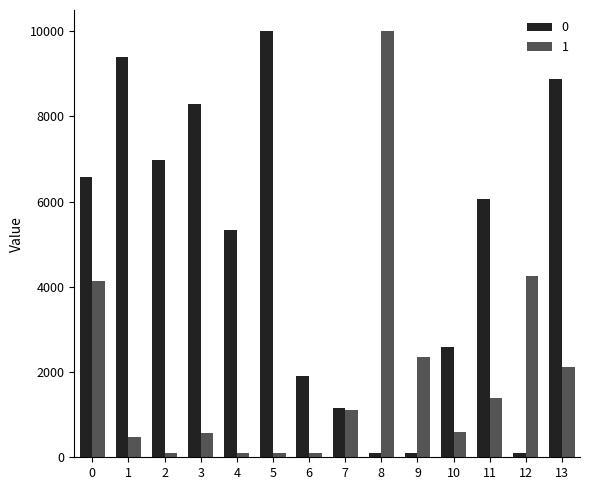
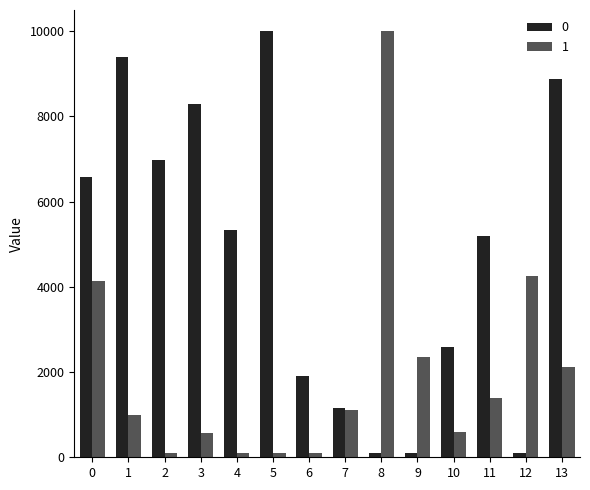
  {
    "0": {
      "0": 6600,
      "1": 9400,
      "2": 7000,
      "3": 8300,
      "4": 5300,
      "5": 10000,
      "6": 1900,
      "7": 1200,
      "8": 100,
      "9": 100,
      "10": 2600,
-     "11": 6100,
+     "11": 5200,
      "12": 100,
      "13": 8900
    },
    "1": {
      "0": 4100,
-     "1": 500,
+     "1": 1000,
      "2": 100,
      "3": 600,
      "4": 100,
      "5": 100,
      "6": 100,
      "7": 1100,
      "8": 10000,
      "9": 2300,
      "10": 600,
      "11": 1400,
      "12": 4300,
      "13": 2100
    }
  }
